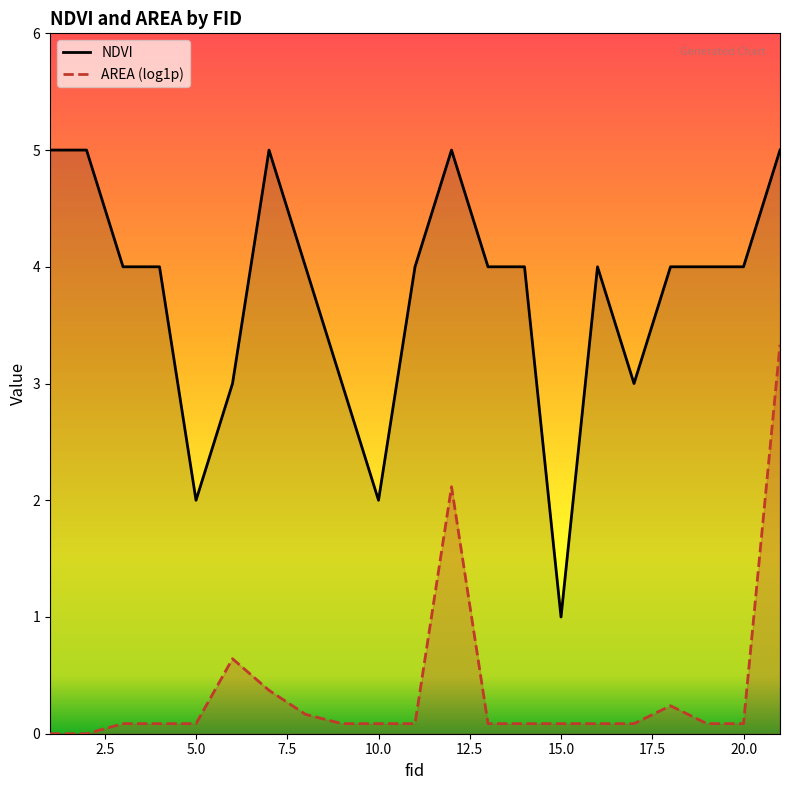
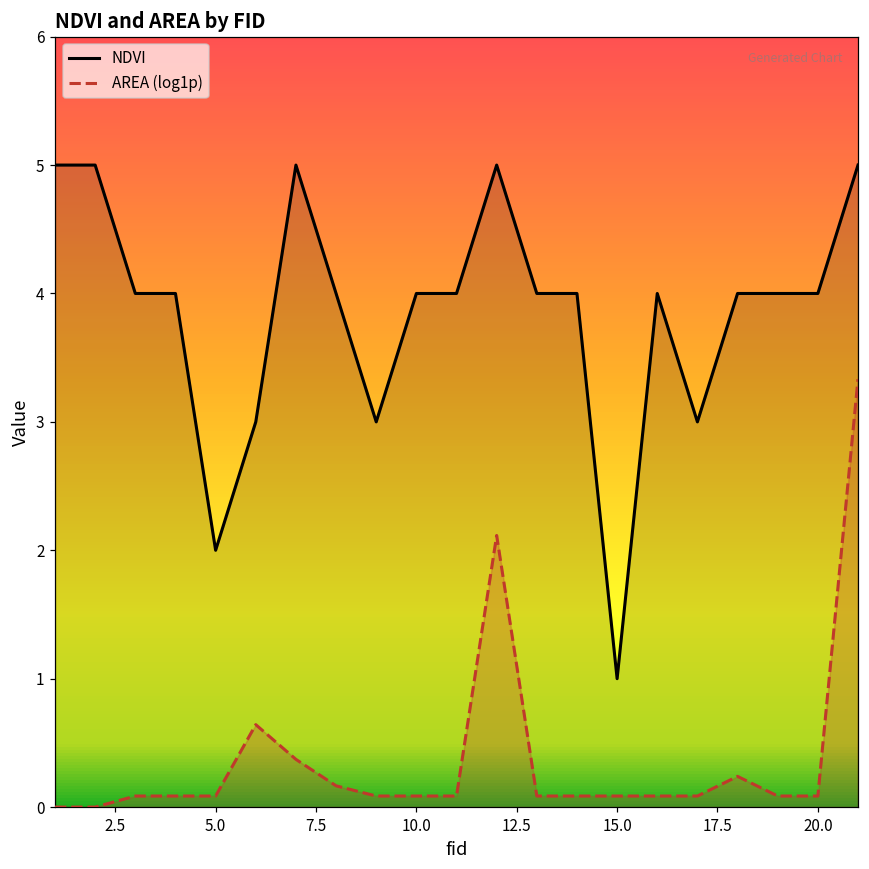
  {
    "NDVI": {
      "5.0": 2,
-     "10.0": 2,
+     "10.0": 4,
      "15.0": 1,
      "20.0": 4
    },
    "AREA (log1p)": {
      "5.0": 0.09,
      "10.0": 0.09,
      "15.0": 0.09,
      "20.0": 0.09
    }
  }
